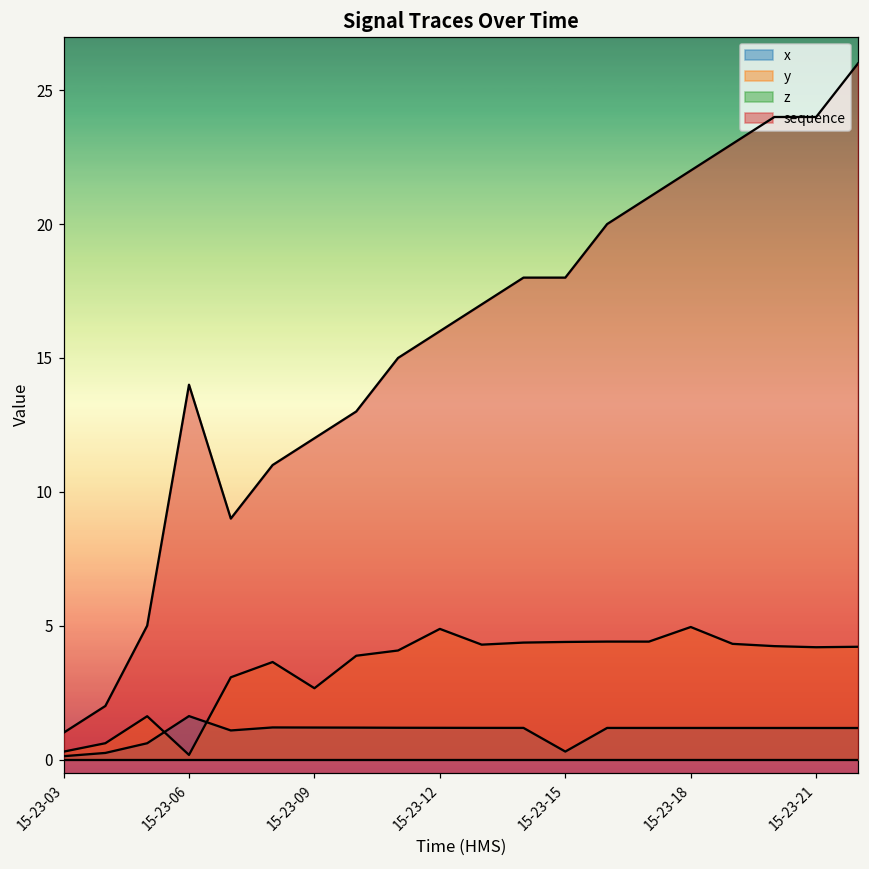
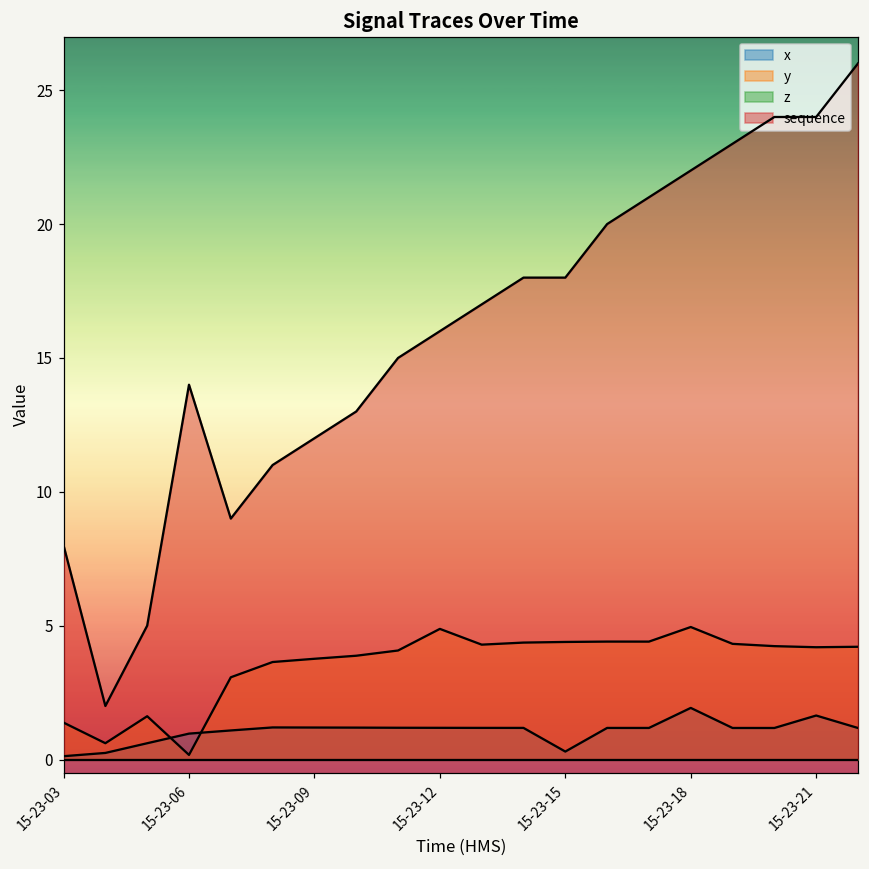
  {
    "x": {
      "15-23-03": 0.1,
-     "15-23-06": 1.6,
+     "15-23-06": 1.0,
      "15-23-09": 1.2,
      "15-23-12": 1.2,
      "15-23-15": 0.3,
-     "15-23-18": 1.2,
-     "15-23-21": 1.2
+     "15-23-18": 1.9,
+     "15-23-21": 1.6
    },
    "y": {
-     "15-23-03": 0.3,
+     "15-23-03": 1.4,
      "15-23-06": 0.2,
-     "15-23-09": 2.7,
+     "15-23-09": 3.8,
      "15-23-12": 4.9,
      "15-23-15": 4.4,
      "15-23-18": 4.9,
      "15-23-21": 4.2
    },
    "z": {
      "15-23-03": 0.0,
      "15-23-06": 0.0,
      "15-23-09": 0.0,
      "15-23-12": 0.0,
      "15-23-15": 0.0,
      "15-23-18": 0.0,
      "15-23-21": 0.0
    },
    "sequence": {
-     "15-23-03": 1,
+     "15-23-03": 8,
      "15-23-06": 14,
      "15-23-09": 12,
      "15-23-12": 16,
      "15-23-15": 18,
      "15-23-18": 22
    }
  }
